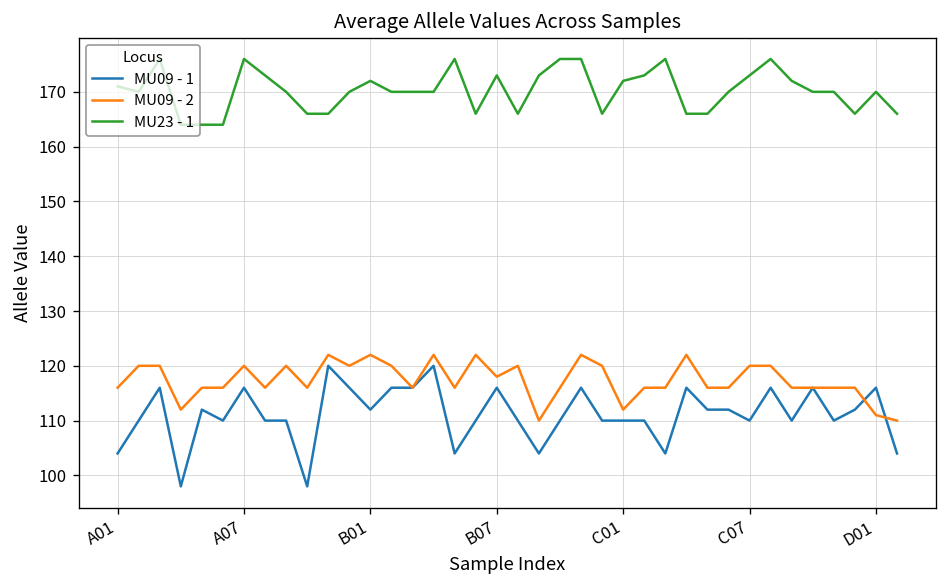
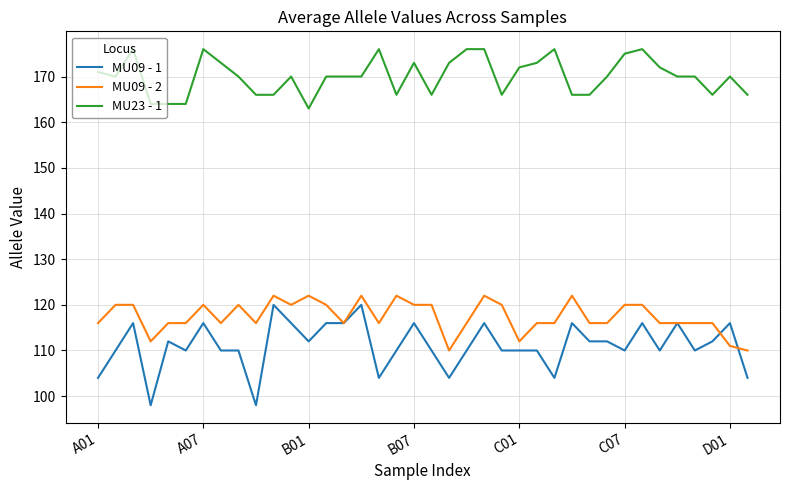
  {
    "MU09 - 1": {
      "A01": 104,
      "A07": 116,
      "B01": 112,
      "B07": 116,
      "C01": 110,
      "C07": 110,
      "D01": 116
    },
    "MU09 - 2": {
      "A01": 116,
      "A07": 120,
      "B01": 122,
-     "B07": 118,
+     "B07": 120,
      "C01": 112,
      "C07": 120,
      "D01": 111
    },
    "MU23 - 1": {
      "A07": 176,
-     "B01": 172,
+     "B01": 163,
      "B07": 173,
      "C01": 172,
-     "C07": 173,
+     "C07": 175,
      "D01": 170
    }
  }
